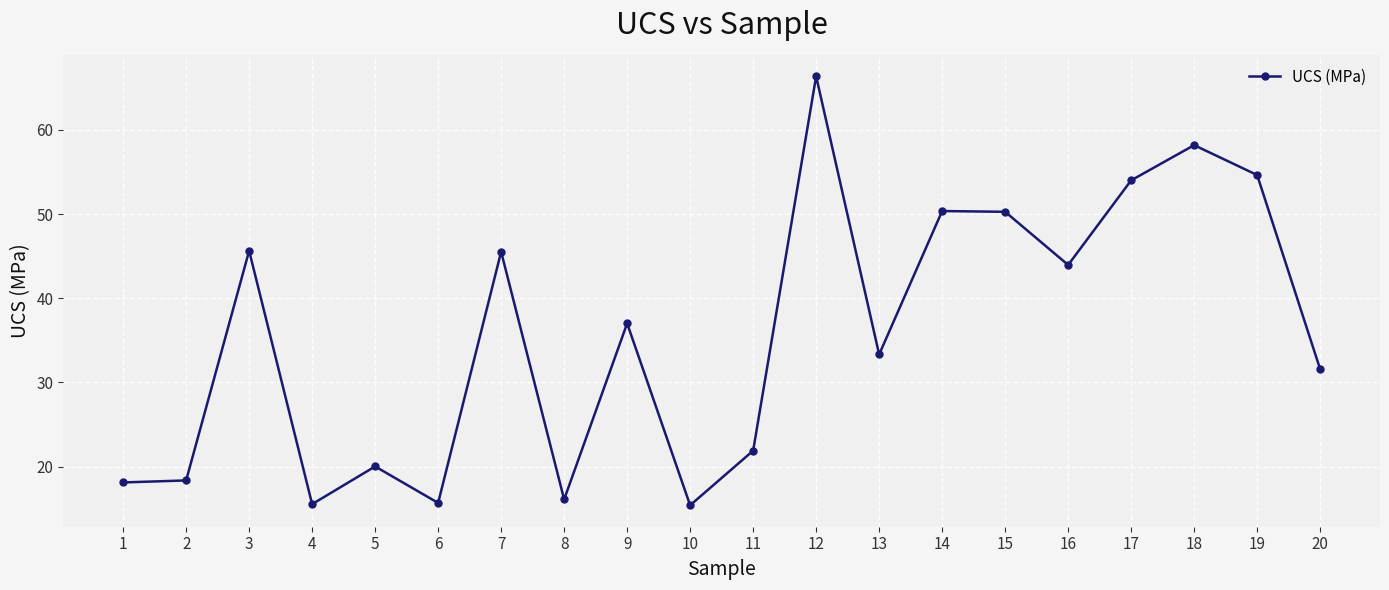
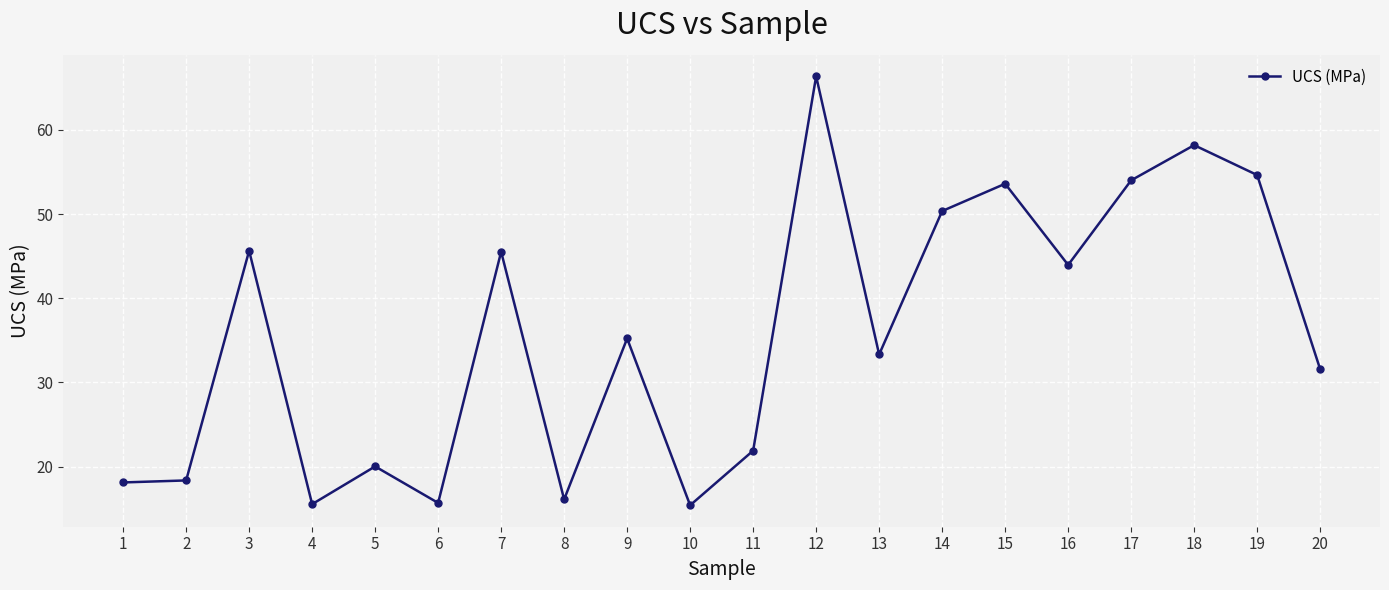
  {
    "1": 18,
    "2": 18,
    "3": 46,
    "4": 16,
    "5": 20,
    "6": 16,
    "7": 46,
    "8": 16,
-   "9": 37,
+   "9": 35,
    "10": 15,
    "11": 22,
    "12": 66,
    "13": 33,
    "14": 50,
-   "15": 50,
+   "15": 54,
    "16": 44,
    "17": 54,
    "18": 58,
    "19": 55,
    "20": 32
  }
